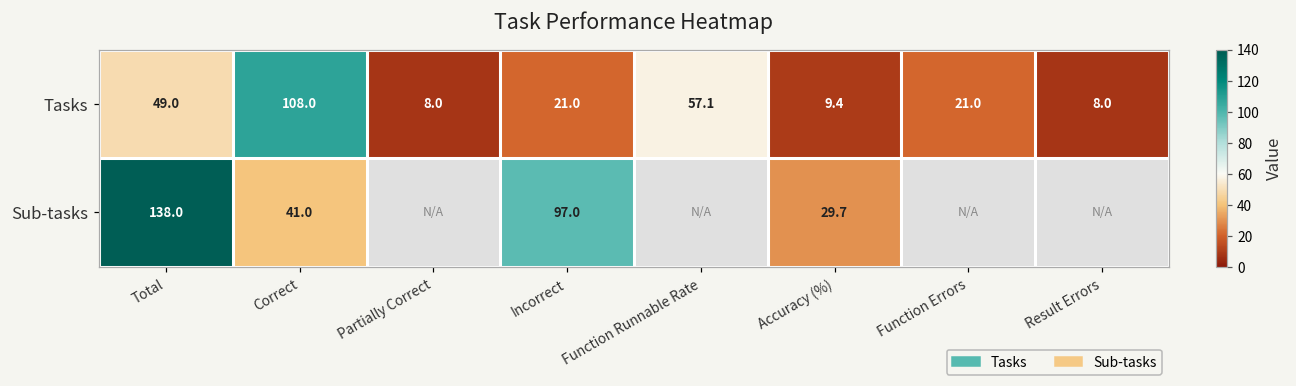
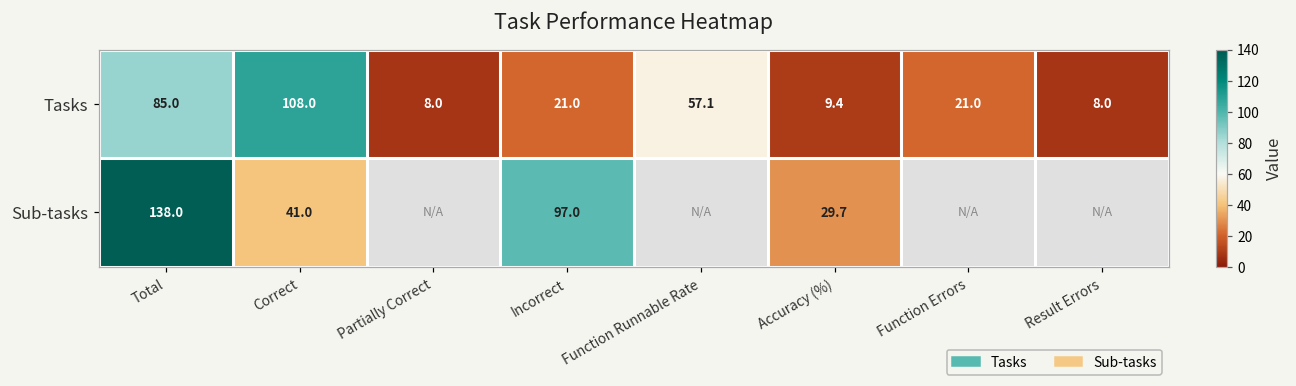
  {
    "Tasks": {
-     "Total": 49.0,
+     "Total": 85.0,
      "Correct": 108.0,
      "Partially Correct": 8.0,
      "Incorrect": 21.0,
      "Function Runnable Rate": 57.1,
      "Accuracy (%)": 9.4,
      "Function Errors": 21.0,
      "Result Errors": 8.0
    },
    "Sub-tasks": {
      "Total": 138.0,
      "Correct": 41.0,
      "Incorrect": 97.0,
      "Accuracy (%)": 29.7
    }
  }
